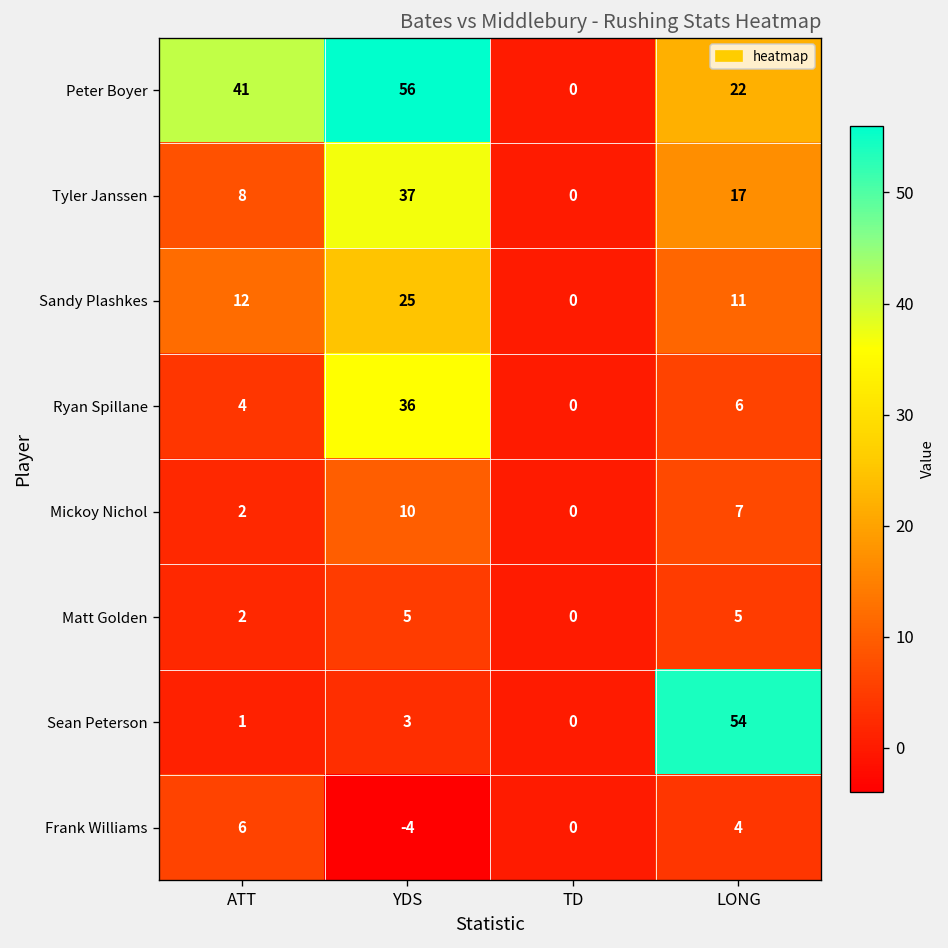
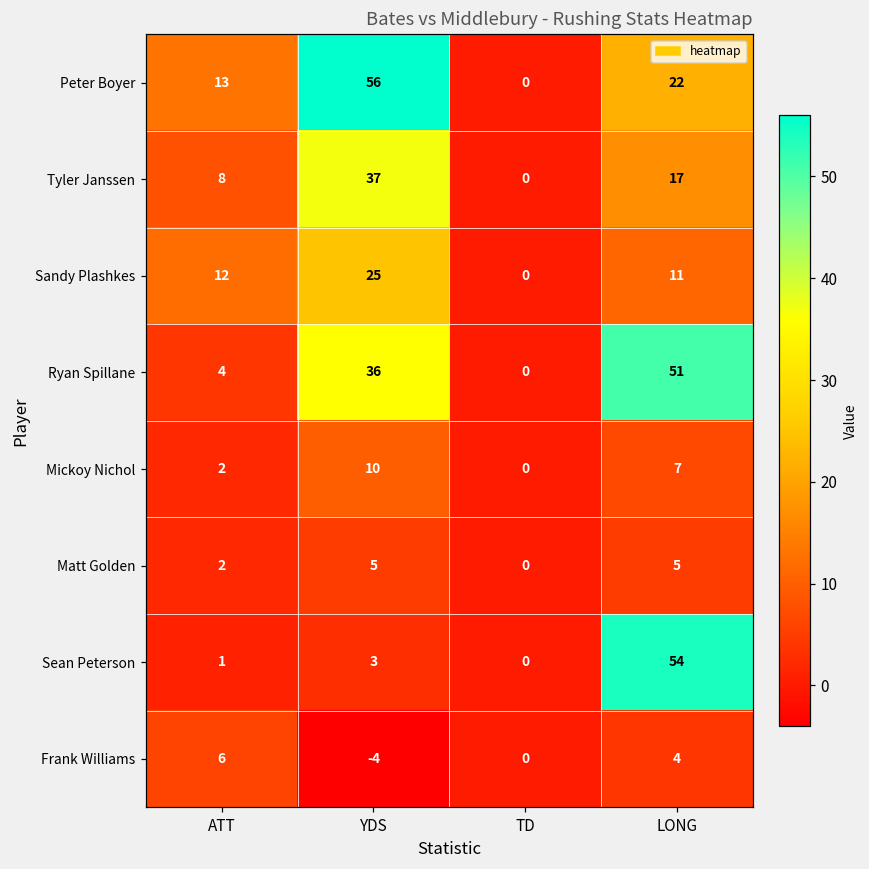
  {
    "Peter Boyer": {
-     "ATT": 41,
+     "ATT": 13,
      "YDS": 56,
      "TD": 0,
      "LONG": 22
    },
    "Tyler Janssen": {
      "ATT": 8,
      "YDS": 37,
      "TD": 0,
      "LONG": 17
    },
    "Sandy Plashkes": {
      "ATT": 12,
      "YDS": 25,
      "TD": 0,
      "LONG": 11
    },
    "Ryan Spillane": {
      "ATT": 4,
      "YDS": 36,
      "TD": 0,
-     "LONG": 6
+     "LONG": 51
    },
    "Mickoy Nichol": {
      "ATT": 2,
      "YDS": 10,
      "TD": 0,
      "LONG": 7
    },
    "Matt Golden": {
      "ATT": 2,
      "YDS": 5,
      "TD": 0,
      "LONG": 5
    },
    "Sean Peterson": {
      "ATT": 1,
      "YDS": 3,
      "TD": 0,
      "LONG": 54
    },
    "Frank Williams": {
      "ATT": 6,
      "YDS": -4,
      "TD": 0,
      "LONG": 4
    }
  }
